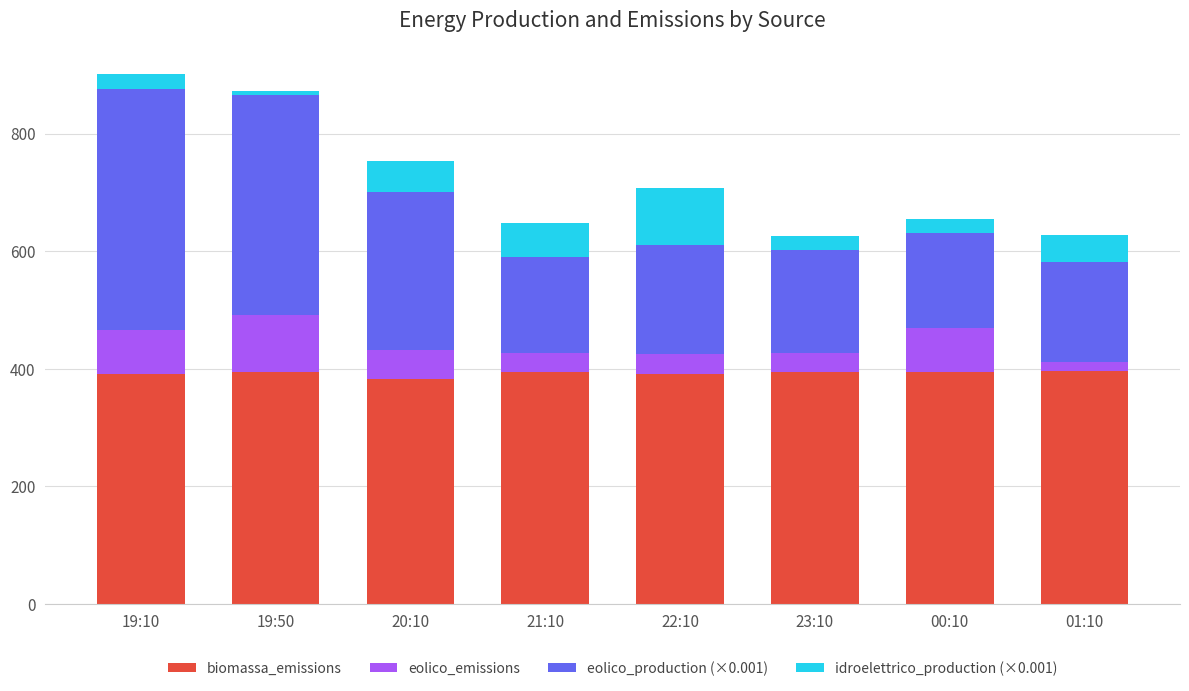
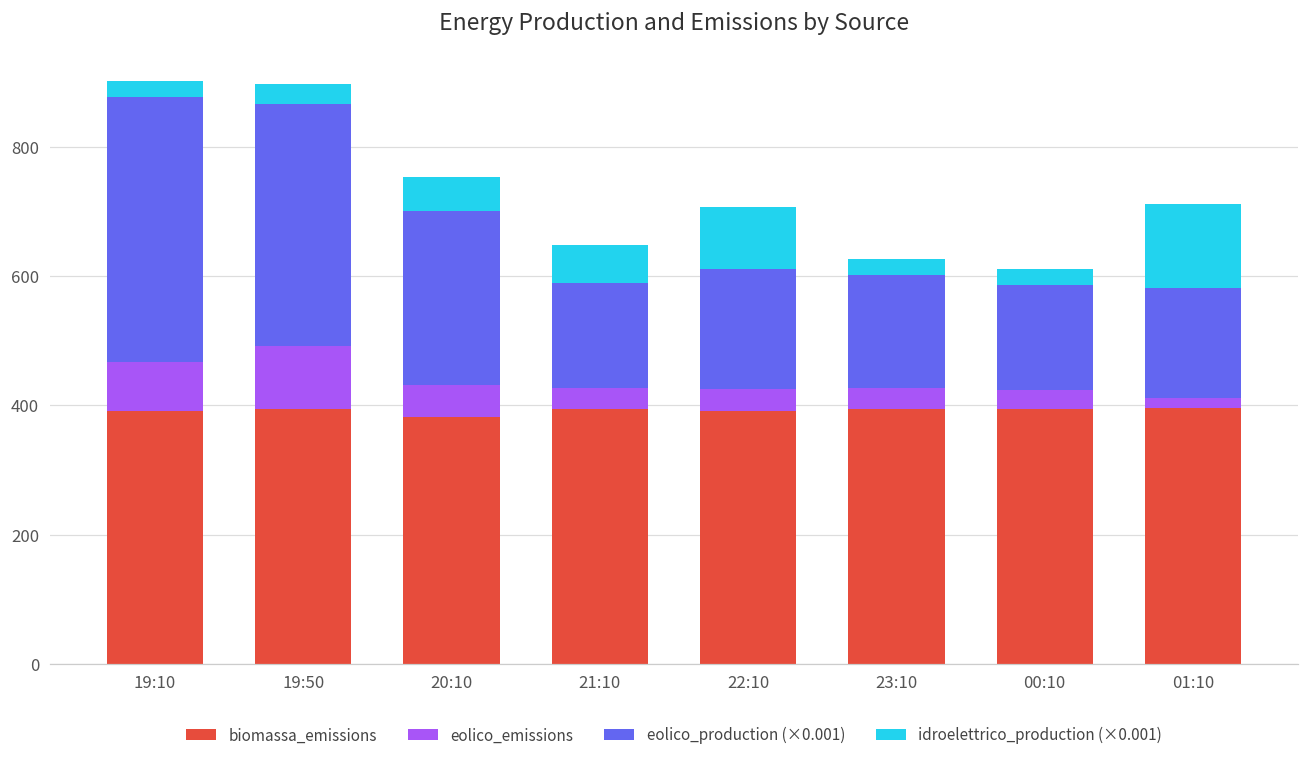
  {
    "biomassa_emissions": {
      "19:10": 390,
      "19:50": 390,
      "20:10": 380,
      "21:10": 390,
      "22:10": 390,
      "23:10": 390,
      "00:10": 390,
      "01:10": 400
    },
    "eolico_emissions": {
      "19:10": 80,
      "19:50": 100,
      "20:10": 50,
      "21:10": 30,
      "22:10": 30,
      "23:10": 30,
-     "00:10": 70,
+     "00:10": 30,
      "01:10": 20
    },
    "eolico_production (×0.001)": {
      "19:10": 410,
      "19:50": 370,
      "20:10": 270,
      "21:10": 160,
      "22:10": 190,
      "23:10": 170,
      "00:10": 160,
      "01:10": 170
    },
    "idroelettrico_production (×0.001)": {
      "19:10": 20,
-     "19:50": 10,
+     "19:50": 30,
      "20:10": 50,
      "21:10": 60,
      "22:10": 100,
      "23:10": 30,
      "00:10": 20,
-     "01:10": 50
+     "01:10": 130
    }
  }
